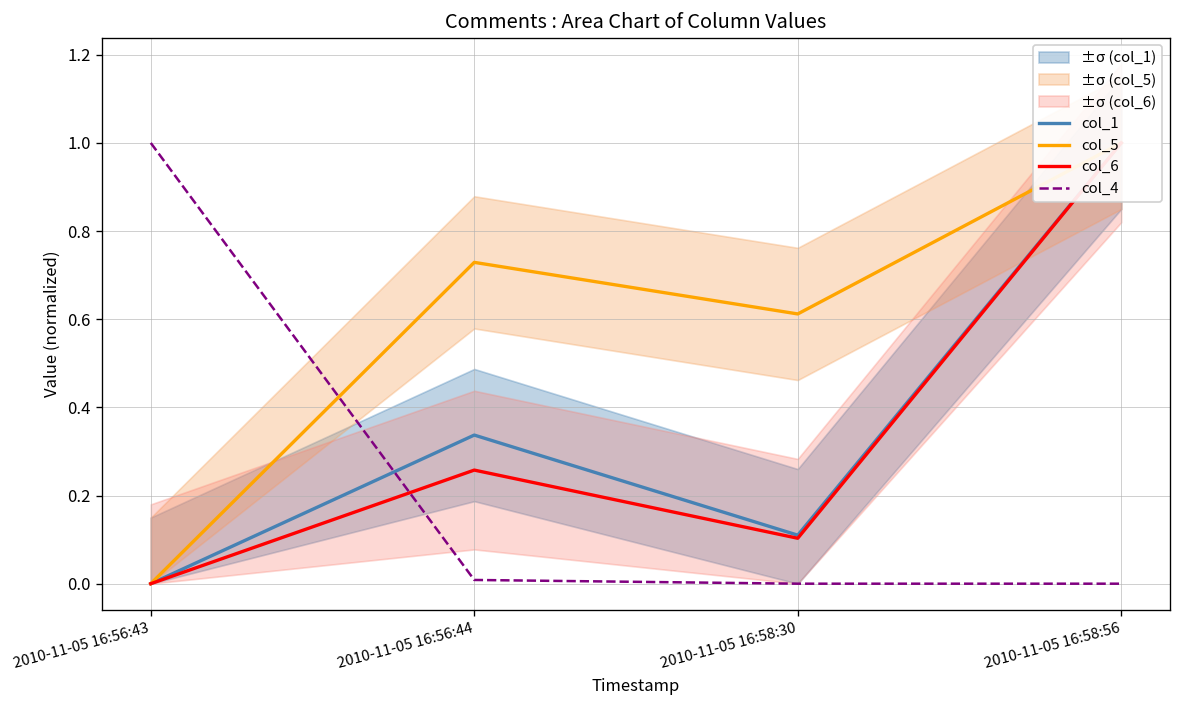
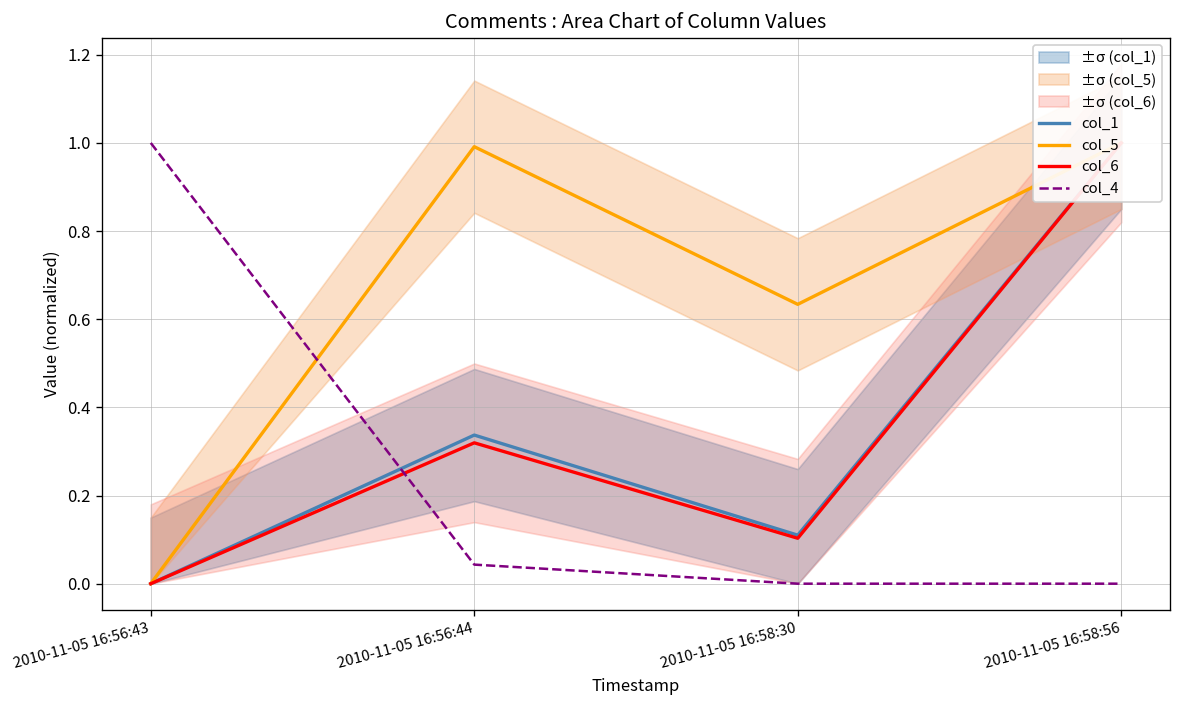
  {
    "col_5": {
-     "2010-11-05 16:56:44": 0.73,
-     "2010-11-05 16:58:30": 0.61
+     "2010-11-05 16:56:44": 0.99,
+     "2010-11-05 16:58:30": 0.63
    },
    "col_6": {
-     "2010-11-05 16:56:44": 0.26
+     "2010-11-05 16:56:44": 0.32
    },
    "col_4": {
      "2010-11-05 16:56:43": 1.00,
-     "2010-11-05 16:56:44": 0.01,
+     "2010-11-05 16:56:44": 0.04,
      "2010-11-05 16:58:30": 0.00,
      "2010-11-05 16:58:56": 0.00
    }
  }
